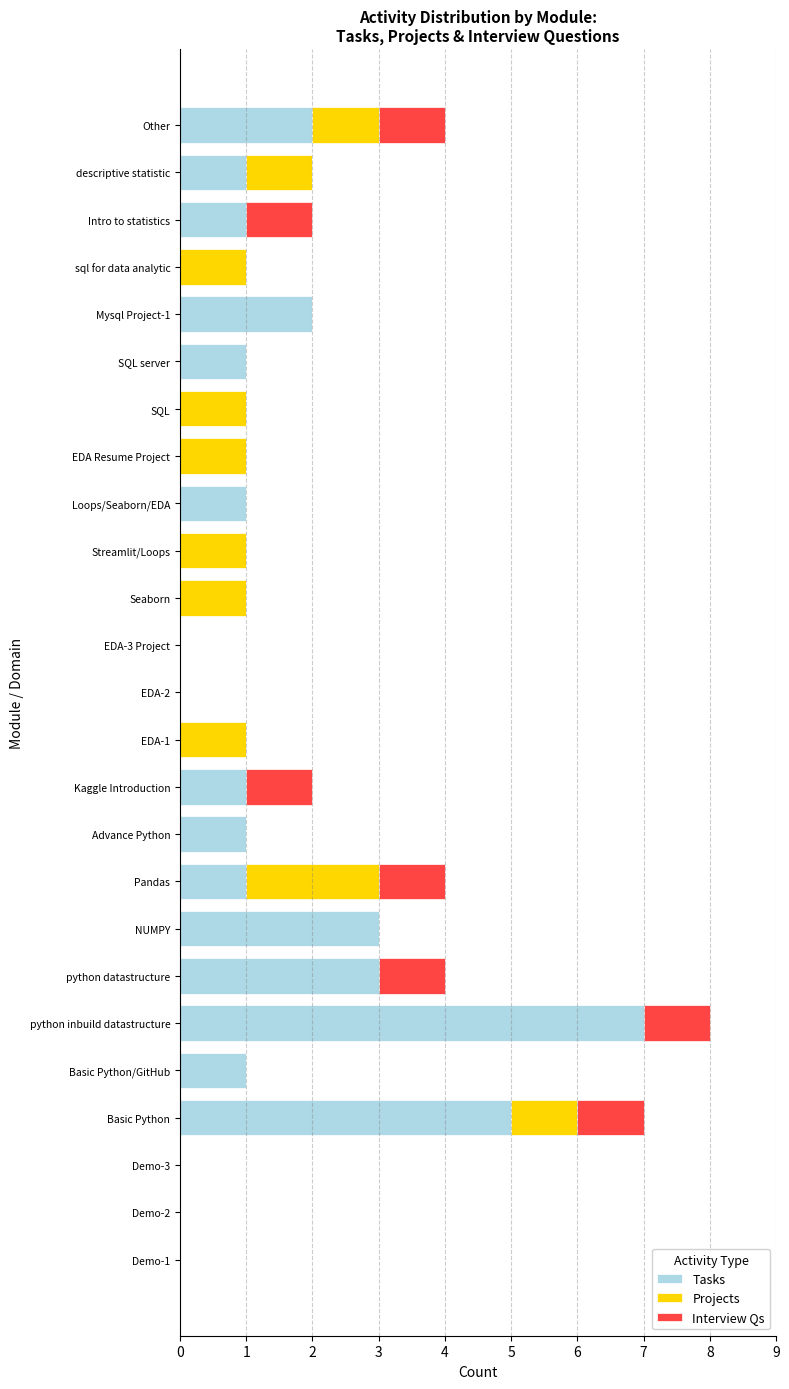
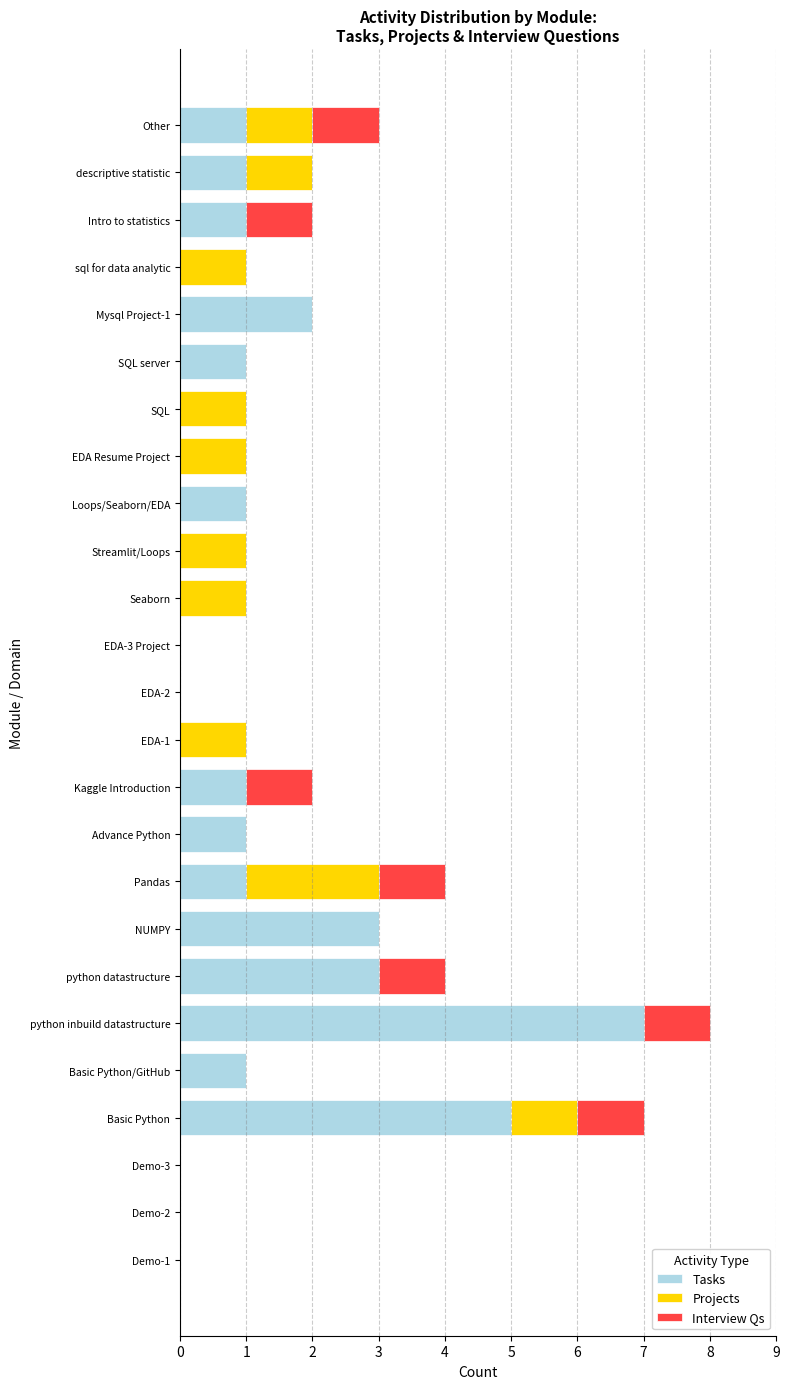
  {
    "Tasks": {
-     "Other": 2,
+     "Other": 1,
      "descriptive statistic": 1,
      "Intro to statistics": 1,
      "sql for data analytic": 0,
      "Mysql Project-1": 2,
      "SQL server": 1,
      "SQL": 0,
      "EDA Resume Project": 0,
      "Loops/Seaborn/EDA": 1,
      "Streamlit/Loops": 0,
      "Seaborn": 0,
      "EDA-3 Project": 0,
      "EDA-2": 0,
      "EDA-1": 0,
      "Kaggle Introduction": 1,
      "Advance Python": 1,
      "Pandas": 1,
      "NUMPY": 3,
      "python datastructure": 3,
      "python inbuild datastructure": 7,
      "Basic Python/GitHub": 1,
      "Basic Python": 5,
      "Demo-3": 0,
      "Demo-2": 0,
      "Demo-1": 0
    },
    "Projects": {
      "Other": 1,
      "descriptive statistic": 1,
      "Intro to statistics": 0,
      "sql for data analytic": 1,
      "Mysql Project-1": 0,
      "SQL server": 0,
      "SQL": 1,
      "EDA Resume Project": 1,
      "Loops/Seaborn/EDA": 0,
      "Streamlit/Loops": 1,
      "Seaborn": 1,
      "EDA-3 Project": 0,
      "EDA-2": 0,
      "EDA-1": 1,
      "Kaggle Introduction": 0,
      "Advance Python": 0,
      "Pandas": 2,
      "NUMPY": 0,
      "python datastructure": 0,
      "python inbuild datastructure": 0,
      "Basic Python/GitHub": 0,
      "Basic Python": 1,
      "Demo-3": 0,
      "Demo-2": 0,
      "Demo-1": 0
    },
    "Interview Qs": {
      "Other": 1,
      "descriptive statistic": 0,
      "Intro to statistics": 1,
      "sql for data analytic": 0,
      "Mysql Project-1": 0,
      "SQL server": 0,
      "SQL": 0,
      "EDA Resume Project": 0,
      "Loops/Seaborn/EDA": 0,
      "Streamlit/Loops": 0,
      "Seaborn": 0,
      "EDA-3 Project": 0,
      "EDA-2": 0,
      "EDA-1": 0,
      "Kaggle Introduction": 1,
      "Advance Python": 0,
      "Pandas": 1,
      "NUMPY": 0,
      "python datastructure": 1,
      "python inbuild datastructure": 1,
      "Basic Python/GitHub": 0,
      "Basic Python": 1,
      "Demo-3": 0,
      "Demo-2": 0,
      "Demo-1": 0
    }
  }
